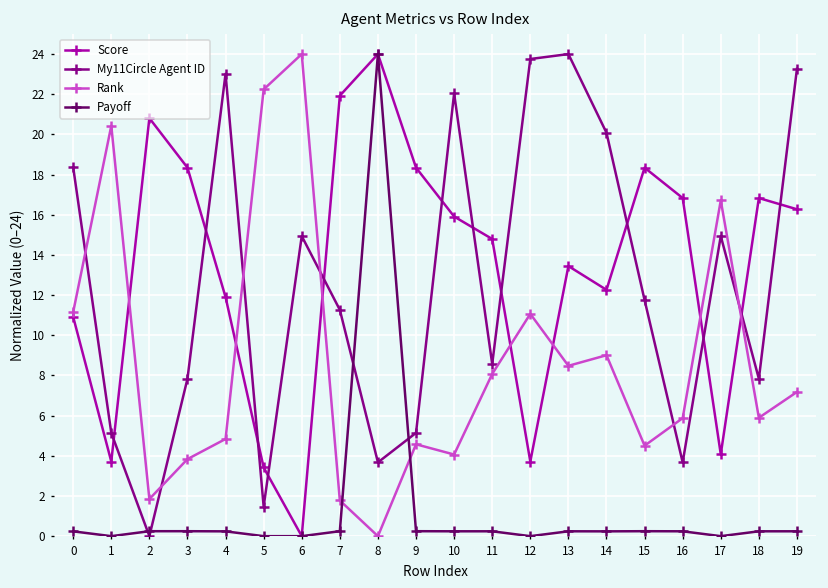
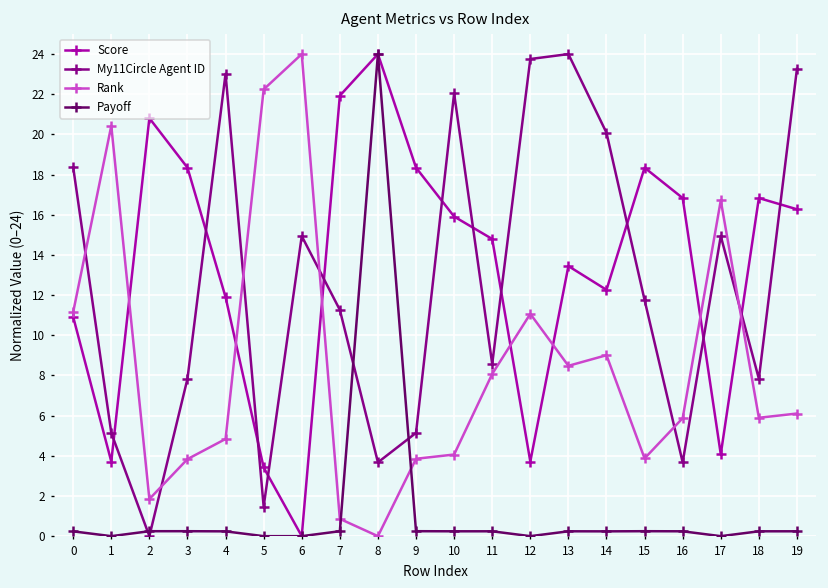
  {
    "Rank": {
      "0": 11.2,
      "1": 20.4,
      "2": 1.8,
      "3": 3.8,
      "4": 4.8,
      "5": 22.2,
      "6": 24.0,
-     "7": 1.8,
+     "7": 0.9,
      "8": 0.0,
-     "9": 4.6,
+     "9": 3.9,
      "10": 4.1,
      "11": 8.1,
      "12": 11.1,
      "13": 8.5,
      "14": 9.0,
-     "15": 4.5,
+     "15": 3.9,
      "16": 5.9,
      "17": 16.7,
      "18": 5.9,
-     "19": 7.2
+     "19": 6.1
    }
  }
